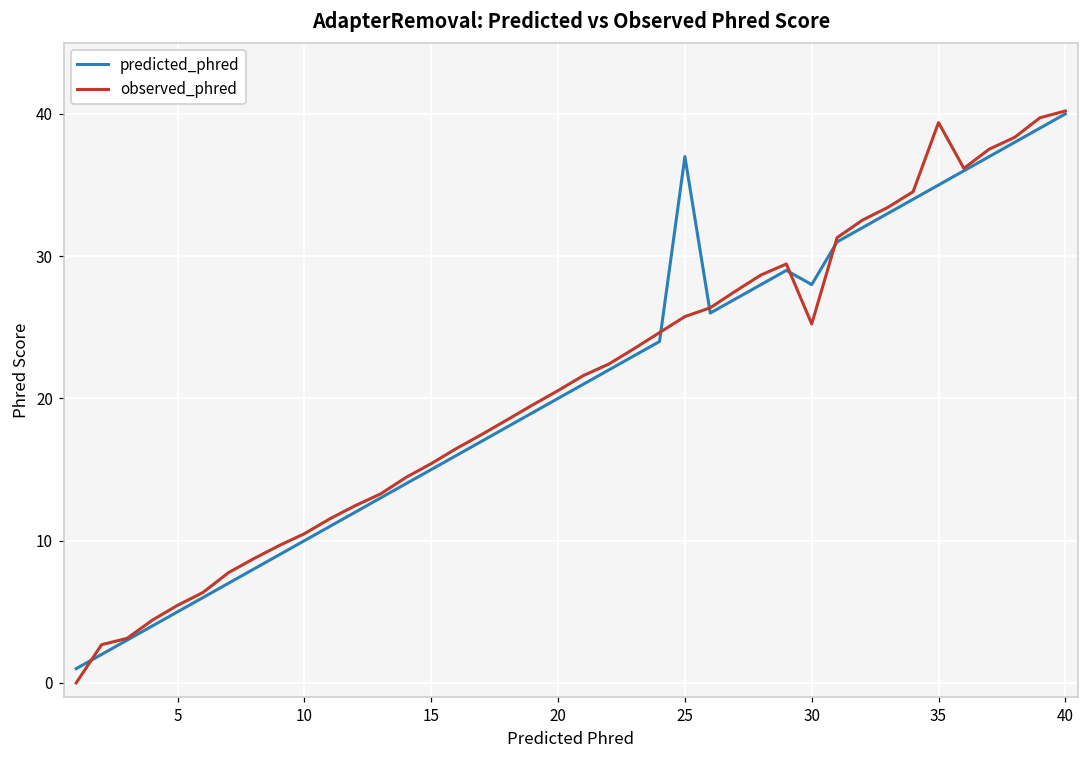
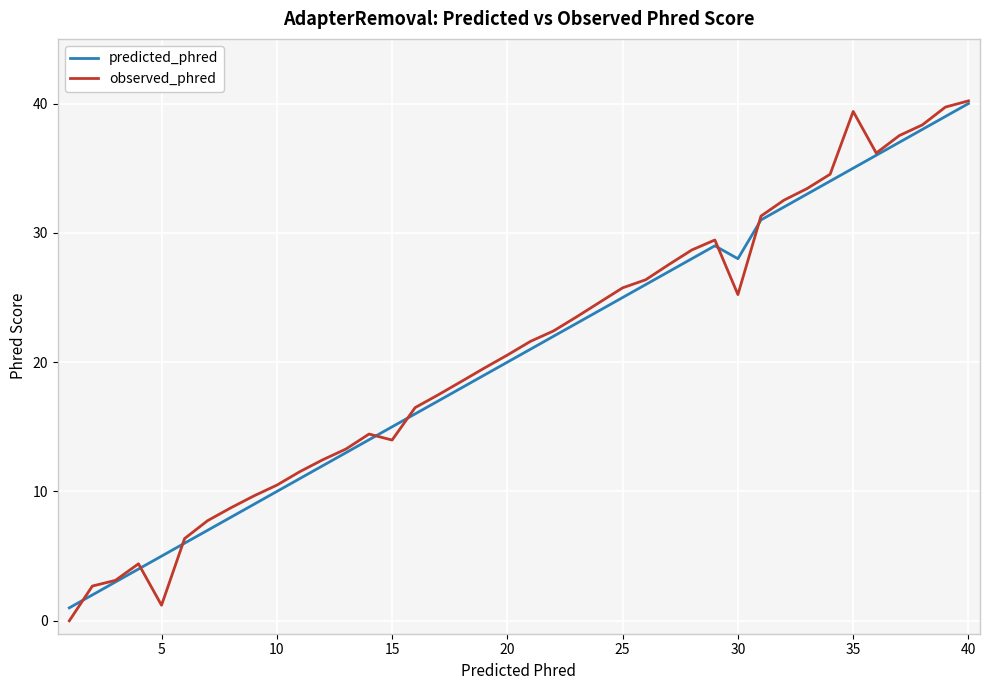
  {
    "predicted_phred": {
      "5": 5,
      "10": 10,
      "15": 15,
      "20": 20,
-     "25": 37,
+     "25": 25,
      "30": 28,
      "35": 35,
      "40": 40
    },
    "observed_phred": {
-     "5": 5.5,
+     "5": 1.2,
      "10": 10.5,
-     "15": 15.4,
+     "15": 14.0,
      "20": 20.5,
      "25": 25.7,
      "30": 25.2,
      "35": 39.4,
      "40": 40.2
    }
  }
